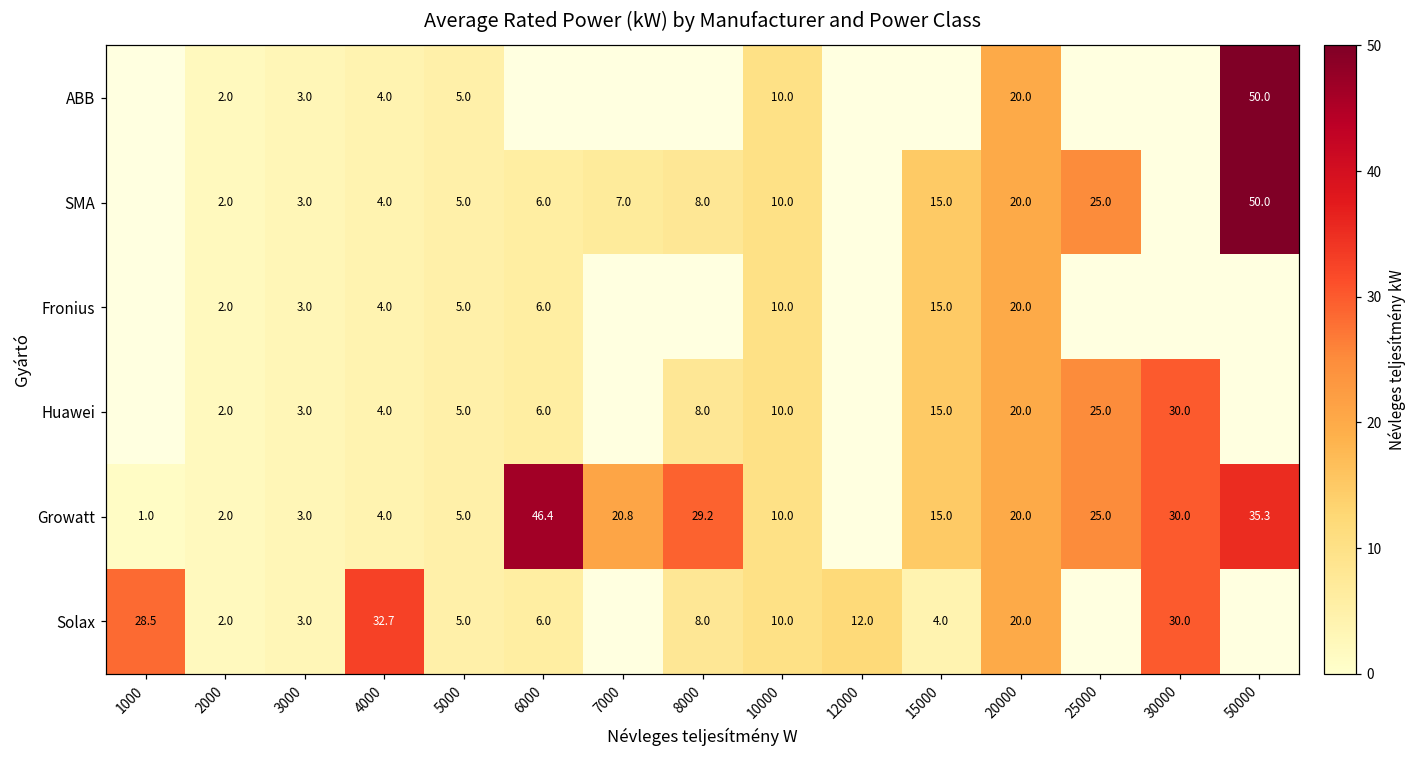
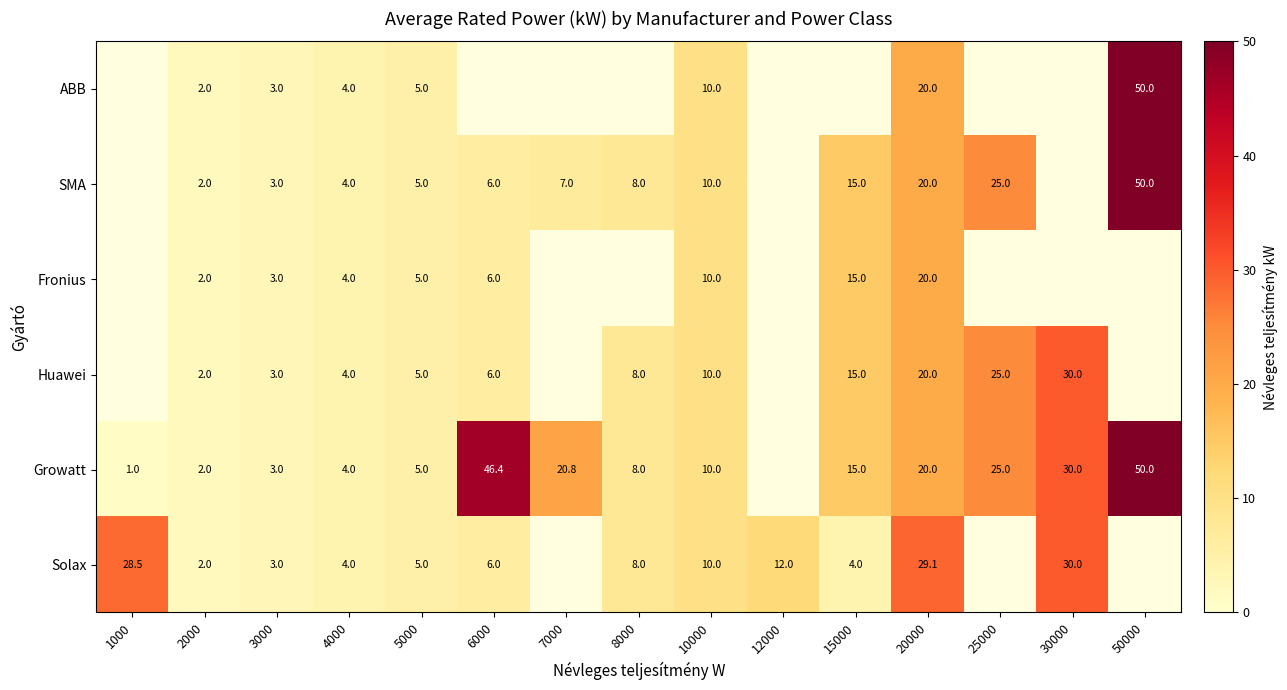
  {
    "ABB": {
      "2000": 2.0,
      "3000": 3.0,
      "4000": 4.0,
      "5000": 5.0,
      "10000": 10.0,
      "20000": 20.0,
      "50000": 50.0
    },
    "SMA": {
      "2000": 2.0,
      "3000": 3.0,
      "4000": 4.0,
      "5000": 5.0,
      "6000": 6.0,
      "7000": 7.0,
      "8000": 8.0,
      "10000": 10.0,
      "15000": 15.0,
      "20000": 20.0,
      "25000": 25.0,
      "50000": 50.0
    },
    "Fronius": {
      "2000": 2.0,
      "3000": 3.0,
      "4000": 4.0,
      "5000": 5.0,
      "6000": 6.0,
      "10000": 10.0,
      "15000": 15.0,
      "20000": 20.0
    },
    "Huawei": {
      "2000": 2.0,
      "3000": 3.0,
      "4000": 4.0,
      "5000": 5.0,
      "6000": 6.0,
      "8000": 8.0,
      "10000": 10.0,
      "15000": 15.0,
      "20000": 20.0,
      "25000": 25.0,
      "30000": 30.0
    },
    "Growatt": {
      "1000": 1.0,
      "2000": 2.0,
      "3000": 3.0,
      "4000": 4.0,
      "5000": 5.0,
      "6000": 46.4,
      "7000": 20.8,
-     "8000": 29.2,
+     "8000": 8.0,
      "10000": 10.0,
      "15000": 15.0,
      "20000": 20.0,
      "25000": 25.0,
      "30000": 30.0,
-     "50000": 35.3
+     "50000": 50.0
    },
    "Solax": {
      "1000": 28.5,
      "2000": 2.0,
      "3000": 3.0,
-     "4000": 32.7,
+     "4000": 4.0,
      "5000": 5.0,
      "6000": 6.0,
      "8000": 8.0,
      "10000": 10.0,
      "12000": 12.0,
      "15000": 4.0,
-     "20000": 20.0,
+     "20000": 29.1,
      "30000": 30.0
    }
  }
